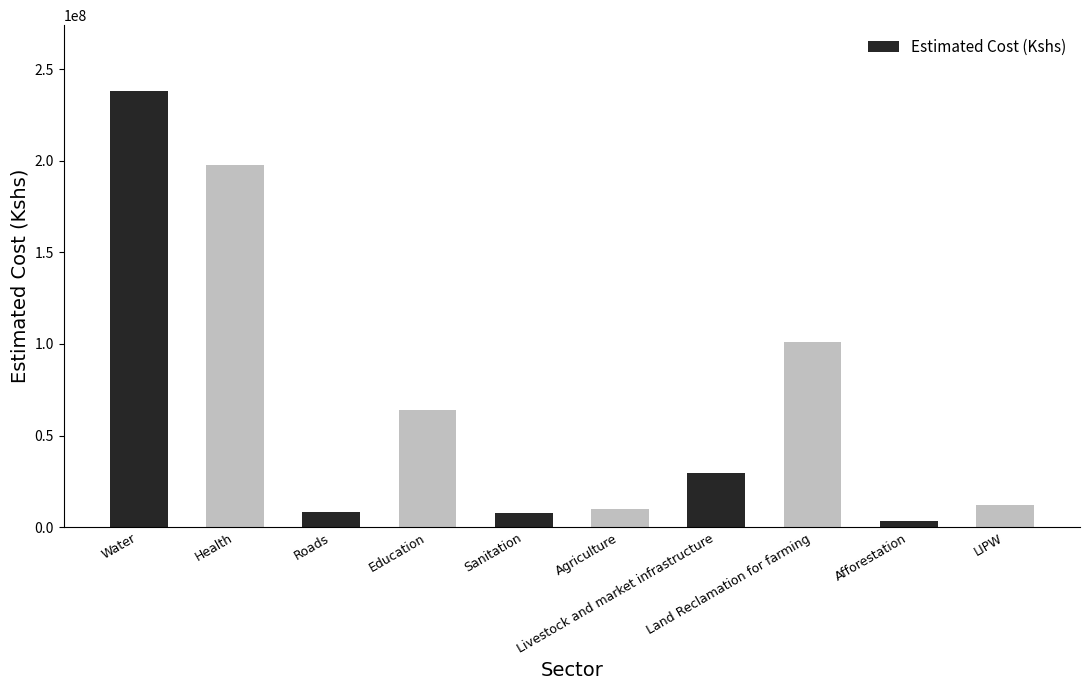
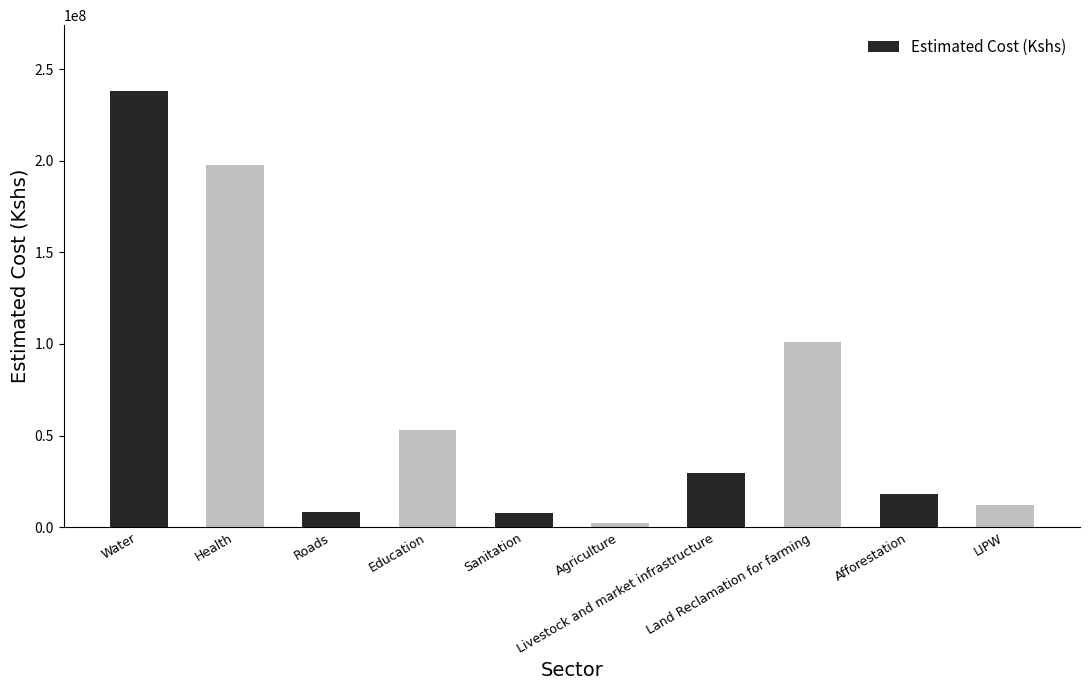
  {
    "Water": 238000000,
    "Health": 198000000,
    "Roads": 8000000,
-   "Education": 64000000,
+   "Education": 53000000,
    "Sanitation": 8000000,
-   "Agriculture": 10000000,
+   "Agriculture": 2000000,
    "Livestock and market infrastructure": 30000000,
    "Land Reclamation for farming": 101000000,
-   "Afforestation": 3000000,
+   "Afforestation": 18000000,
    "LIPW": 12000000
  }
